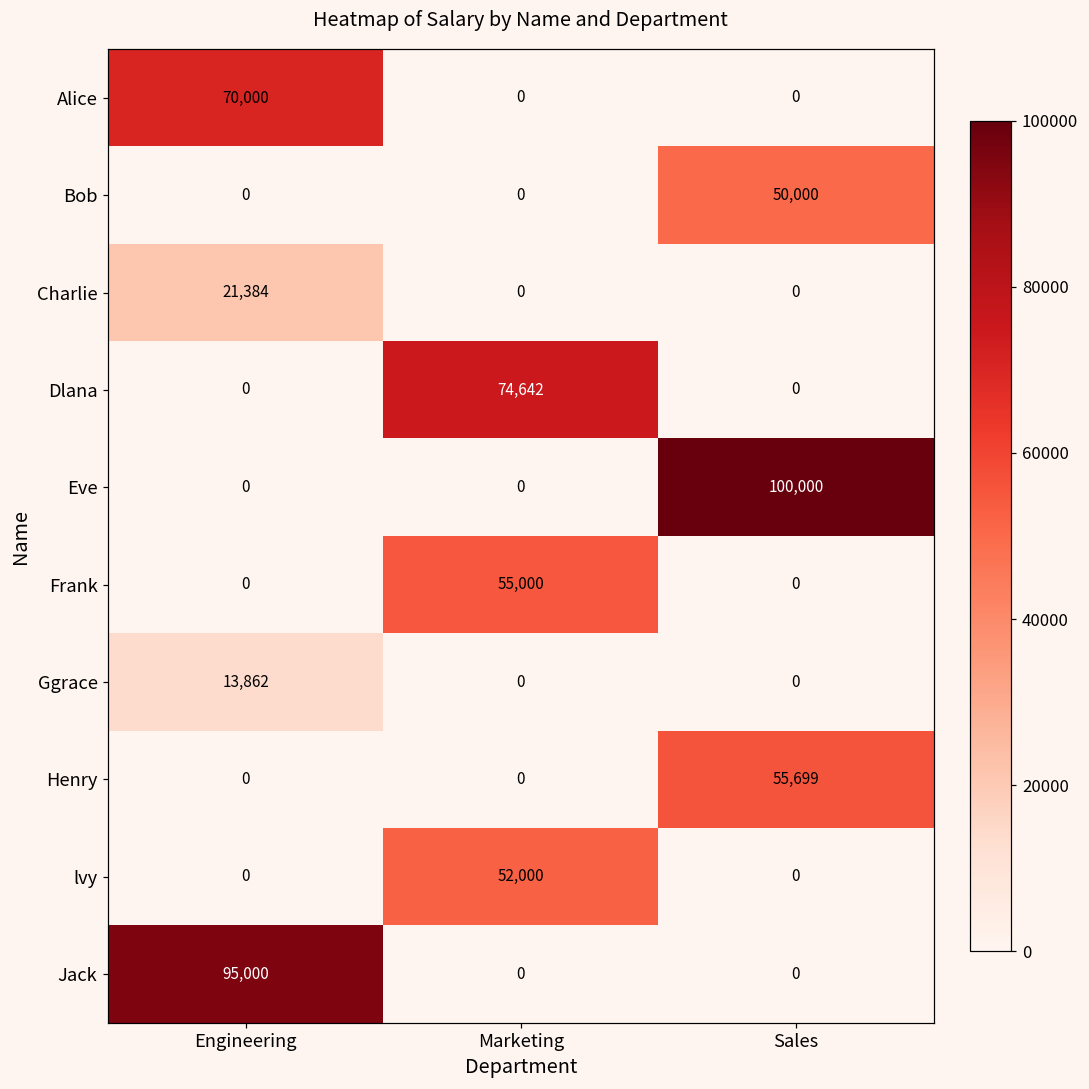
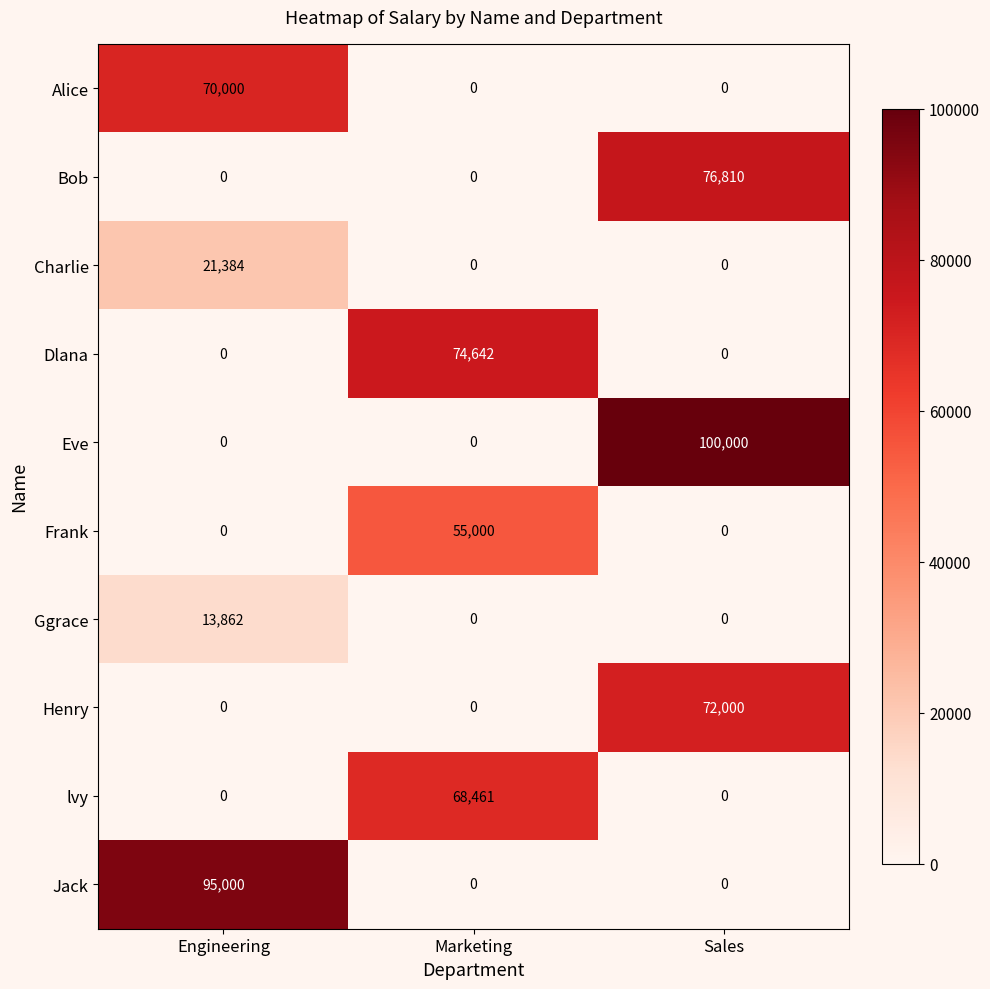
  {
    "Alice": {
      "Engineering": "70,000",
      "Marketing": "0",
      "Sales": "0"
    },
    "Bob": {
      "Engineering": "0",
      "Marketing": "0",
-     "Sales": "50,000"
+     "Sales": "76,810"
    },
    "Charlie": {
      "Engineering": "21,384",
      "Marketing": "0",
      "Sales": "0"
    },
    "Dlana": {
      "Engineering": "0",
      "Marketing": "74,642",
      "Sales": "0"
    },
    "Eve": {
      "Engineering": "0",
      "Marketing": "0",
      "Sales": "100,000"
    },
    "Frank": {
      "Engineering": "0",
      "Marketing": "55,000",
      "Sales": "0"
    },
    "Ggrace": {
      "Engineering": "13,862",
      "Marketing": "0",
      "Sales": "0"
    },
    "Henry": {
      "Engineering": "0",
      "Marketing": "0",
-     "Sales": "55,699"
+     "Sales": "72,000"
    },
    "lvy": {
      "Engineering": "0",
-     "Marketing": "52,000",
+     "Marketing": "68,461",
      "Sales": "0"
    },
    "Jack": {
      "Engineering": "95,000",
      "Marketing": "0",
      "Sales": "0"
    }
  }
